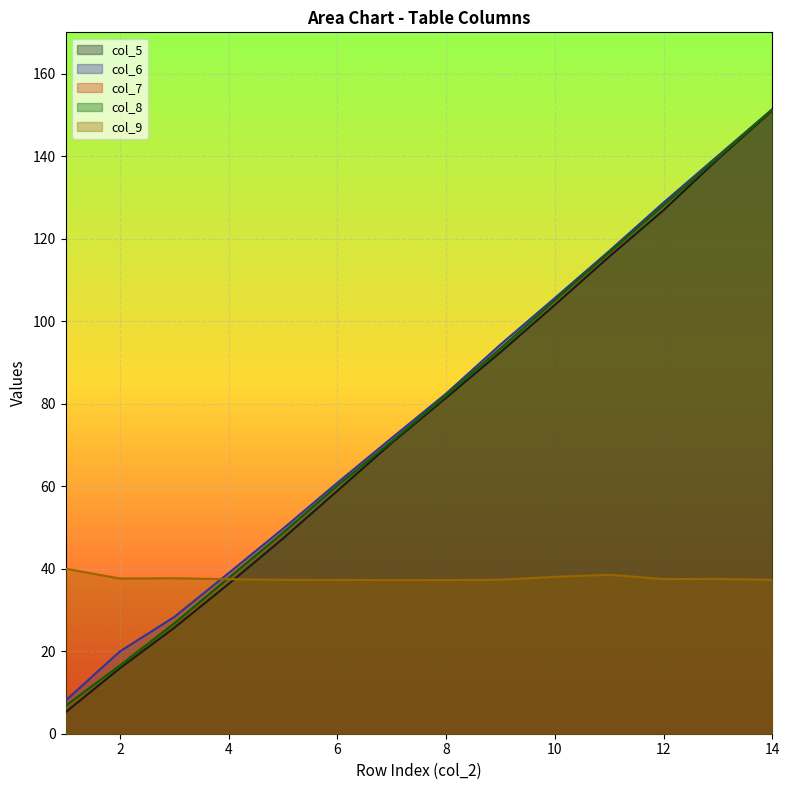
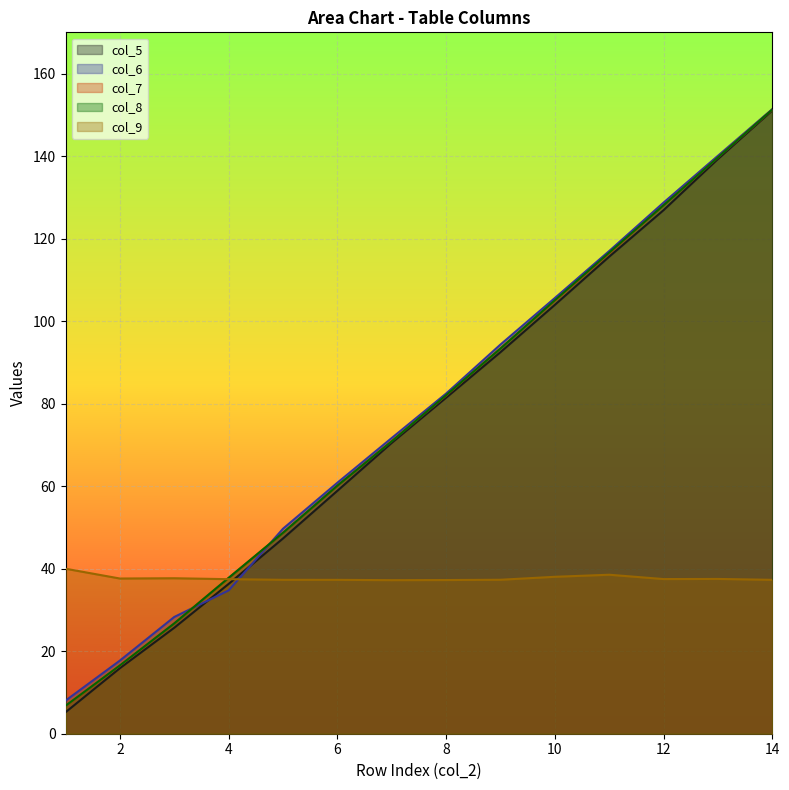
  {
    "col_6": {
-     "2": 20,
-     "4": 39,
+     "2": 18,
+     "4": 35,
      "6": 61,
      "12": 129
    }
  }
